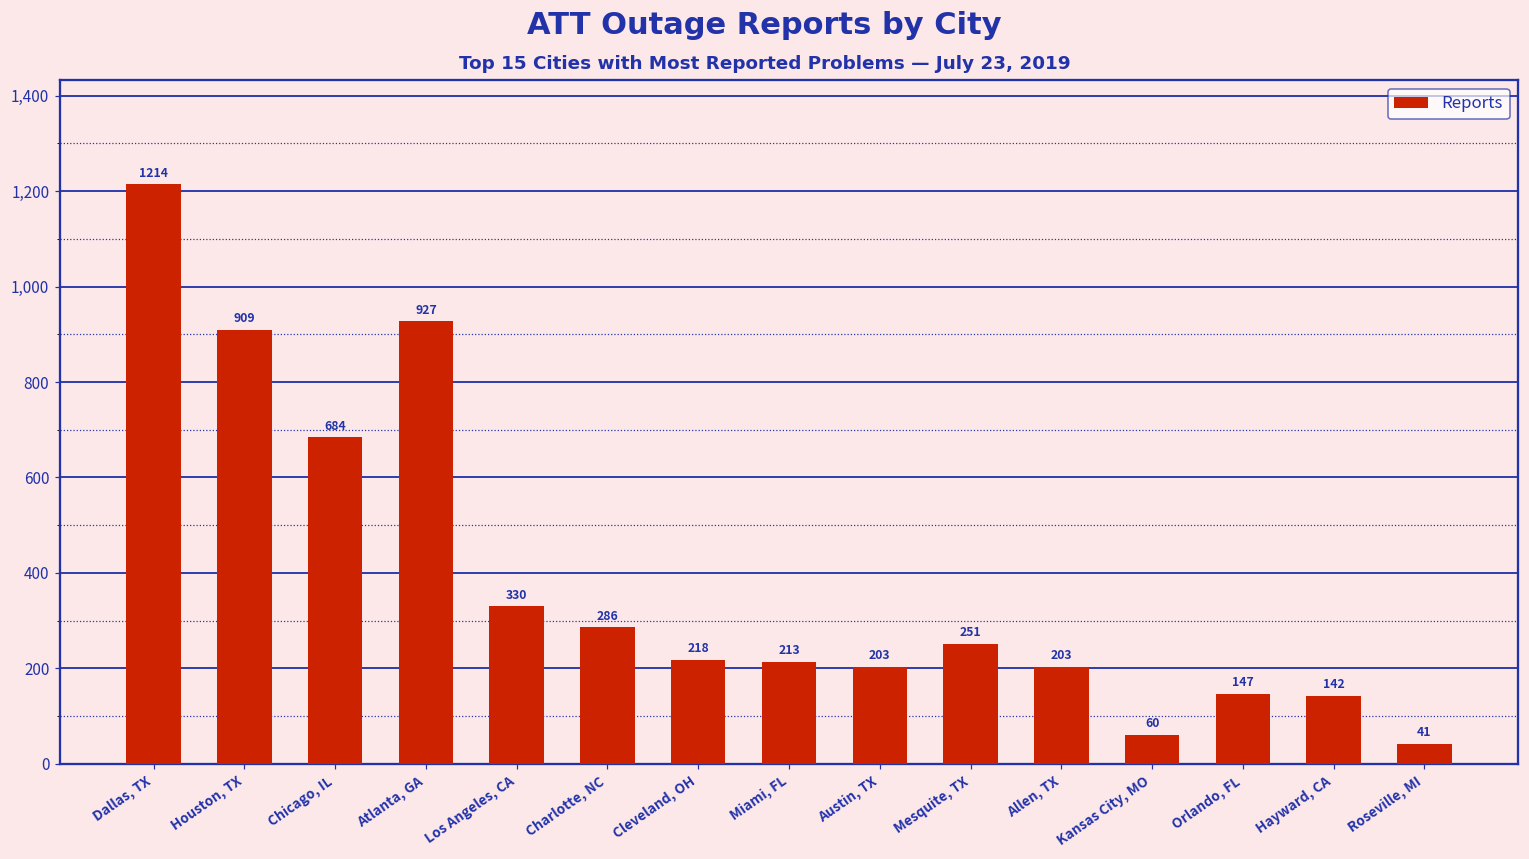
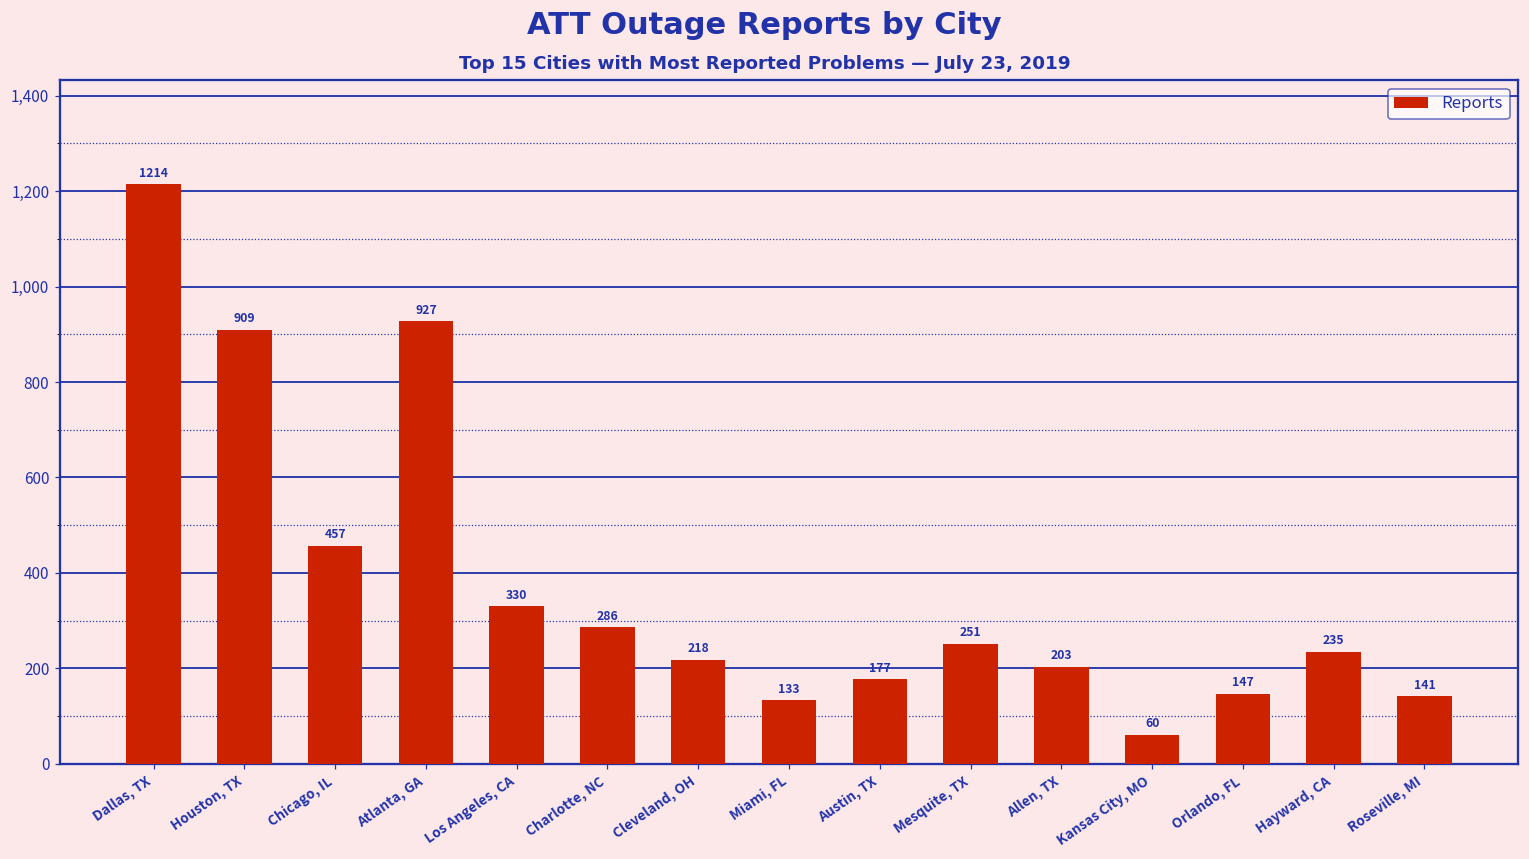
  {
    "Dallas, TX": 1214,
    "Houston, TX": 909,
-   "Chicago, IL": 684,
+   "Chicago, IL": 457,
    "Atlanta, GA": 927,
    "Los Angeles, CA": 330,
    "Charlotte, NC": 286,
    "Cleveland, OH": 218,
-   "Miami, FL": 213,
-   "Austin, TX": 203,
+   "Miami, FL": 133,
+   "Austin, TX": 177,
    "Mesquite, TX": 251,
    "Allen, TX": 203,
    "Kansas City, MO": 60,
    "Orlando, FL": 147,
-   "Hayward, CA": 142,
-   "Roseville, MI": 41
+   "Hayward, CA": 235,
+   "Roseville, MI": 141
  }
